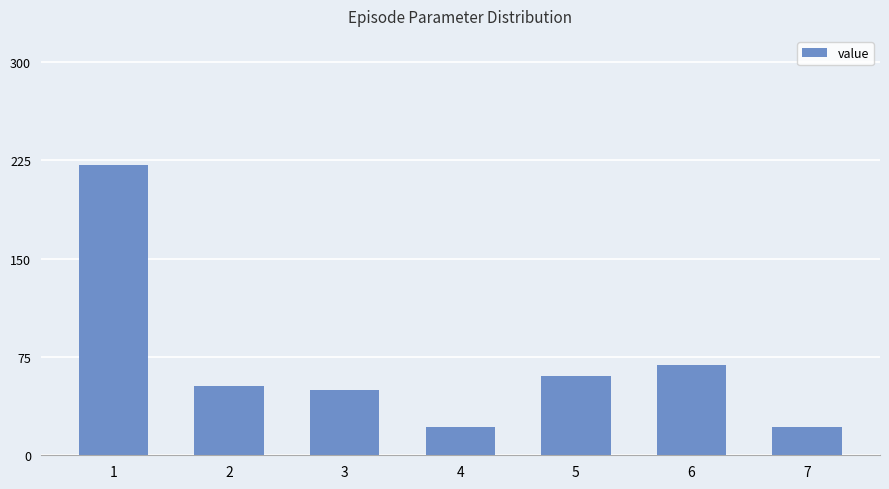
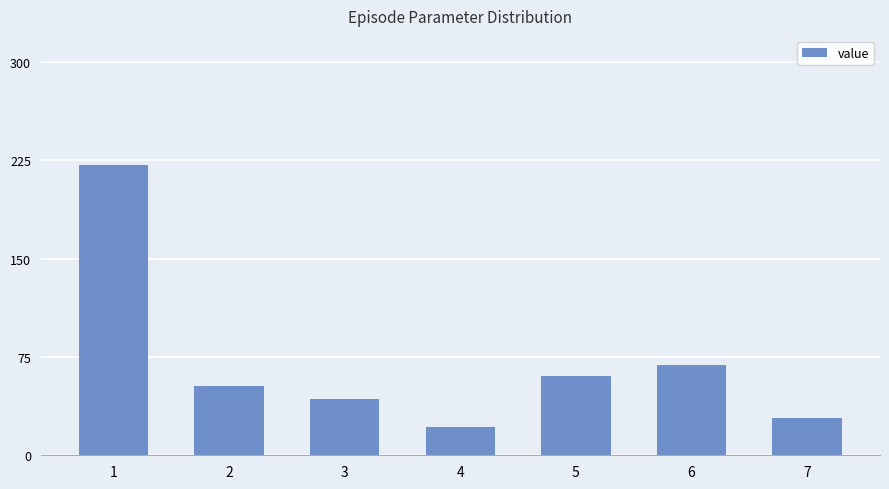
  {
    "1": 221,
    "2": 53,
-   "3": 50,
+   "3": 43,
    "4": 21,
    "5": 60,
    "6": 69,
-   "7": 22
+   "7": 28
  }
